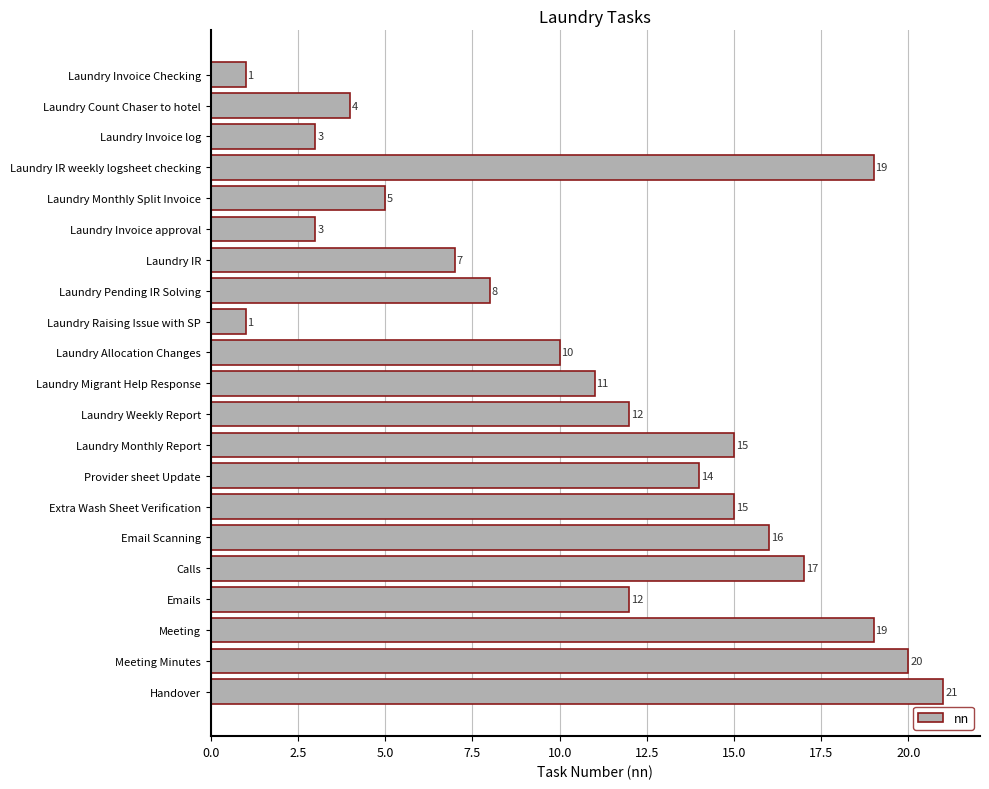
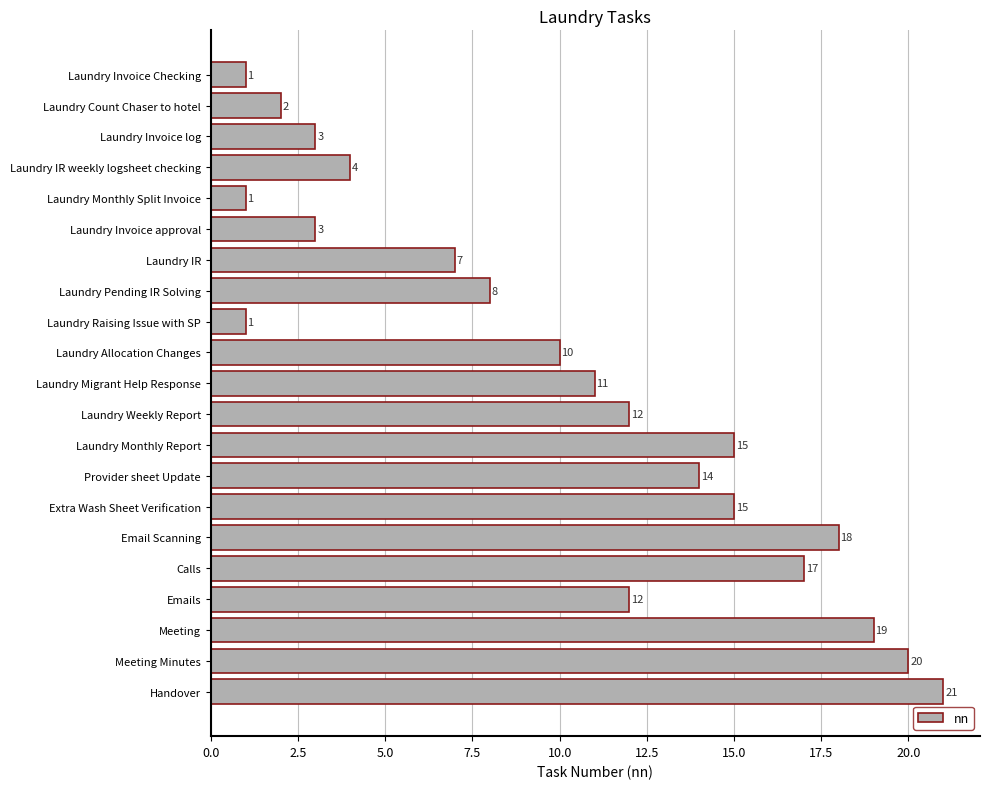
  {
    "Laundry Invoice Checking": 1,
-   "Laundry Count Chaser to hotel": 4,
+   "Laundry Count Chaser to hotel": 2,
    "Laundry Invoice log": 3,
-   "Laundry IR weekly logsheet checking": 19,
-   "Laundry Monthly Split Invoice": 5,
+   "Laundry IR weekly logsheet checking": 4,
+   "Laundry Monthly Split Invoice": 1,
    "Laundry Invoice approval": 3,
    "Laundry IR": 7,
    "Laundry Pending IR Solving": 8,
    "Laundry Raising Issue with SP": 1,
    "Laundry Allocation Changes": 10,
    "Laundry Migrant Help Response": 11,
    "Laundry Weekly Report": 12,
    "Laundry Monthly Report": 15,
    "Provider sheet Update": 14,
    "Extra Wash Sheet Verification": 15,
-   "Email Scanning": 16,
+   "Email Scanning": 18,
    "Calls": 17,
    "Emails": 12,
    "Meeting": 19,
    "Meeting Minutes": 20,
    "Handover": 21
  }
